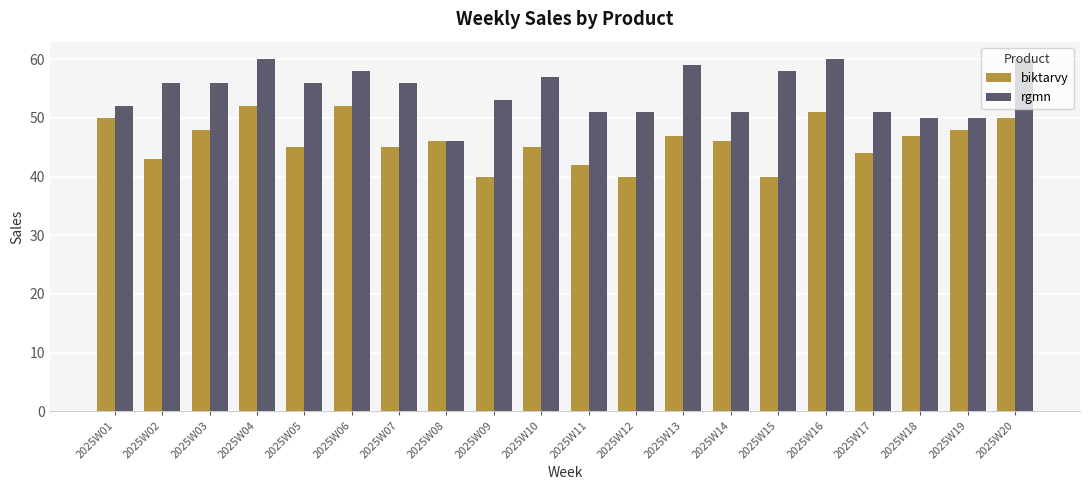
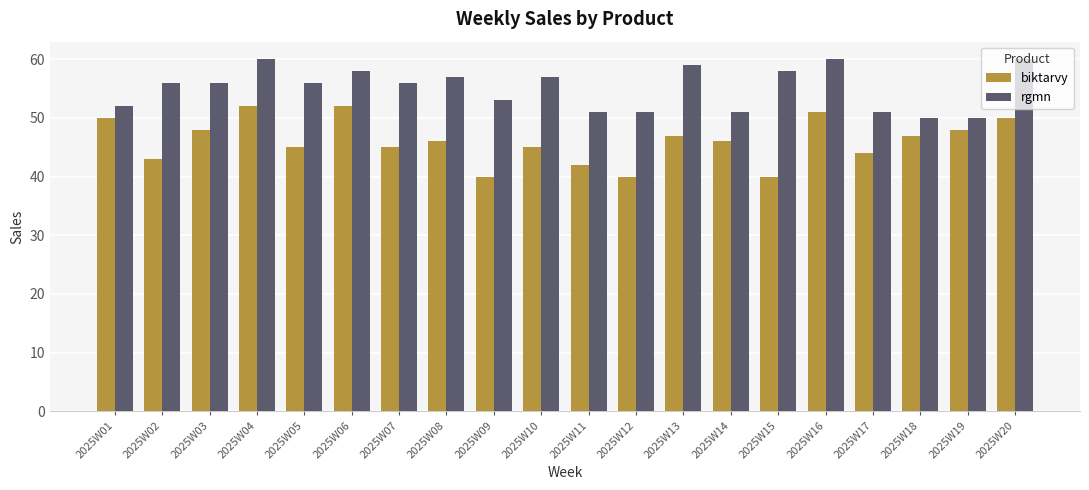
  {
    "biktarvy": {
      "2025W01": 50,
      "2025W02": 43,
      "2025W03": 48,
      "2025W04": 52,
      "2025W05": 45,
      "2025W06": 52,
      "2025W07": 45,
      "2025W08": 46,
      "2025W09": 40,
      "2025W10": 45,
      "2025W11": 42,
      "2025W12": 40,
      "2025W13": 47,
      "2025W14": 46,
      "2025W15": 40,
      "2025W16": 51,
      "2025W17": 44,
      "2025W18": 47,
      "2025W19": 48,
      "2025W20": 50
    },
    "rgmn": {
      "2025W01": 52,
      "2025W02": 56,
      "2025W03": 56,
      "2025W04": 60,
      "2025W05": 56,
      "2025W06": 58,
      "2025W07": 56,
-     "2025W08": 46,
+     "2025W08": 57,
      "2025W09": 53,
      "2025W10": 57,
      "2025W11": 51,
      "2025W12": 51,
      "2025W13": 59,
      "2025W14": 51,
      "2025W15": 58,
      "2025W16": 60,
      "2025W17": 51,
      "2025W18": 50,
      "2025W19": 50
    }
  }
